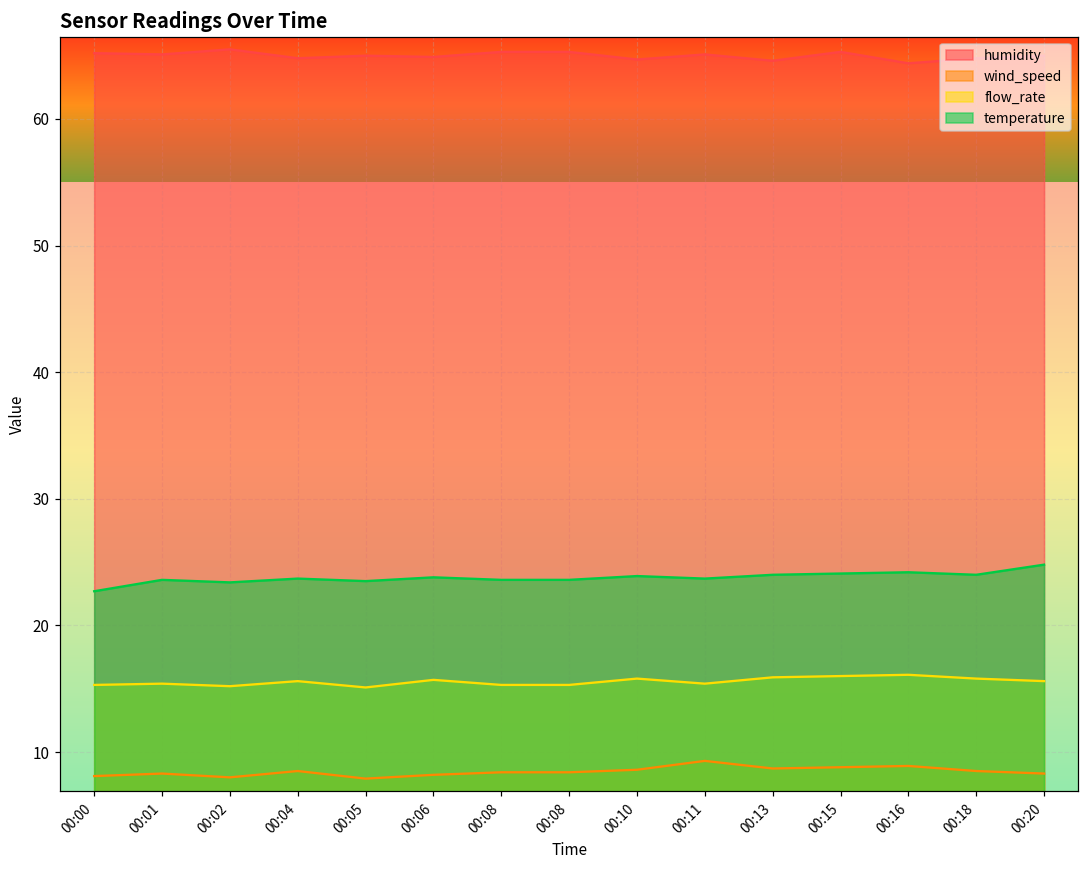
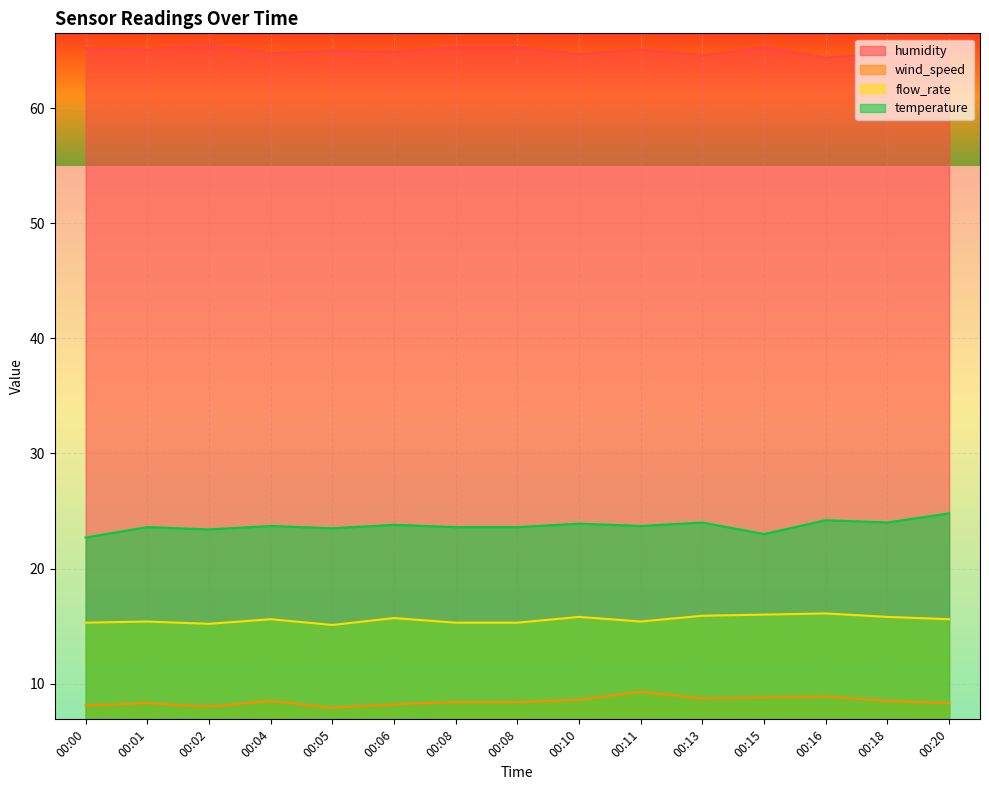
  {
    "humidity": {
      "00:00": 65.2,
      "00:01": 65.1,
      "00:02": 65.5,
      "00:04": 64.8,
      "00:05": 65.0,
      "00:06": 64.9,
      "00:10": 64.7,
      "00:11": 65.1,
      "00:13": 64.6,
      "00:15": 65.3,
      "00:16": 64.4
    },
    "wind_speed": {
      "00:00": 8.1,
      "00:01": 8.3,
      "00:02": 8.0,
      "00:04": 8.5,
      "00:05": 7.9,
      "00:06": 8.2,
      "00:10": 8.6,
      "00:11": 9.3,
      "00:13": 8.7,
      "00:15": 8.8,
      "00:16": 8.9,
      "00:18": 8.5,
      "00:20": 8.3
    },
    "flow_rate": {
      "00:00": 15.3,
      "00:01": 15.4,
      "00:02": 15.2,
      "00:04": 15.6,
      "00:05": 15.1,
      "00:06": 15.7,
      "00:10": 15.8,
      "00:11": 15.4,
      "00:13": 15.9,
      "00:15": 16.0,
      "00:16": 16.1,
      "00:18": 15.8,
      "00:20": 15.6
    },
    "temperature": {
      "00:00": 22.7,
      "00:01": 23.6,
      "00:02": 23.4,
      "00:04": 23.7,
      "00:05": 23.5,
      "00:06": 23.8,
      "00:10": 23.9,
      "00:11": 23.7,
      "00:13": 24.0,
-     "00:15": 24.1,
+     "00:15": 23.0,
      "00:16": 24.2,
      "00:18": 24.0,
      "00:20": 24.8
    }
  }
